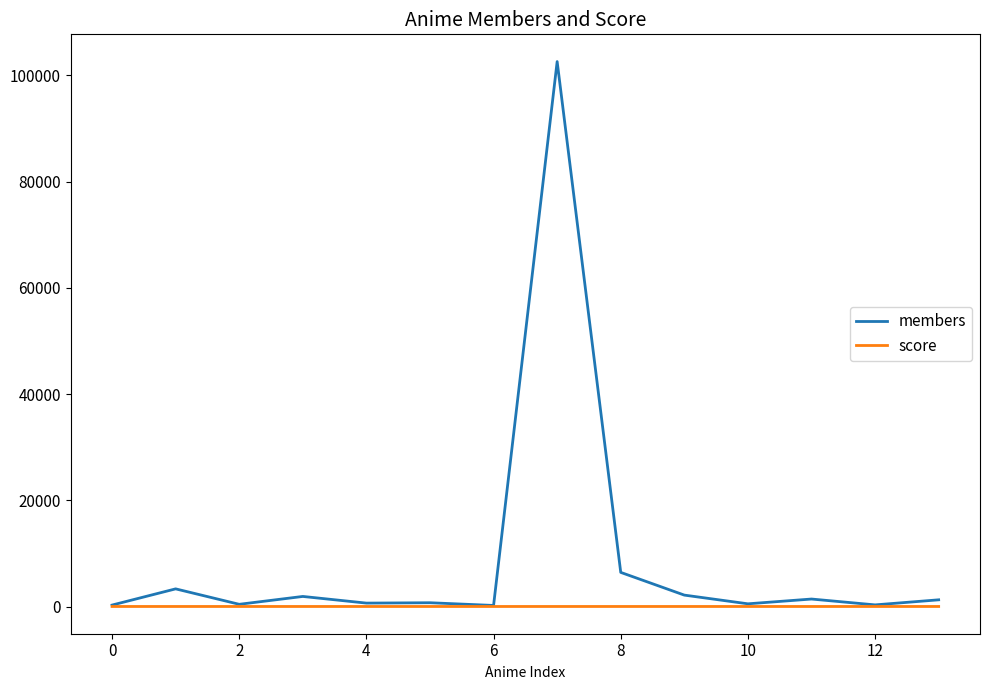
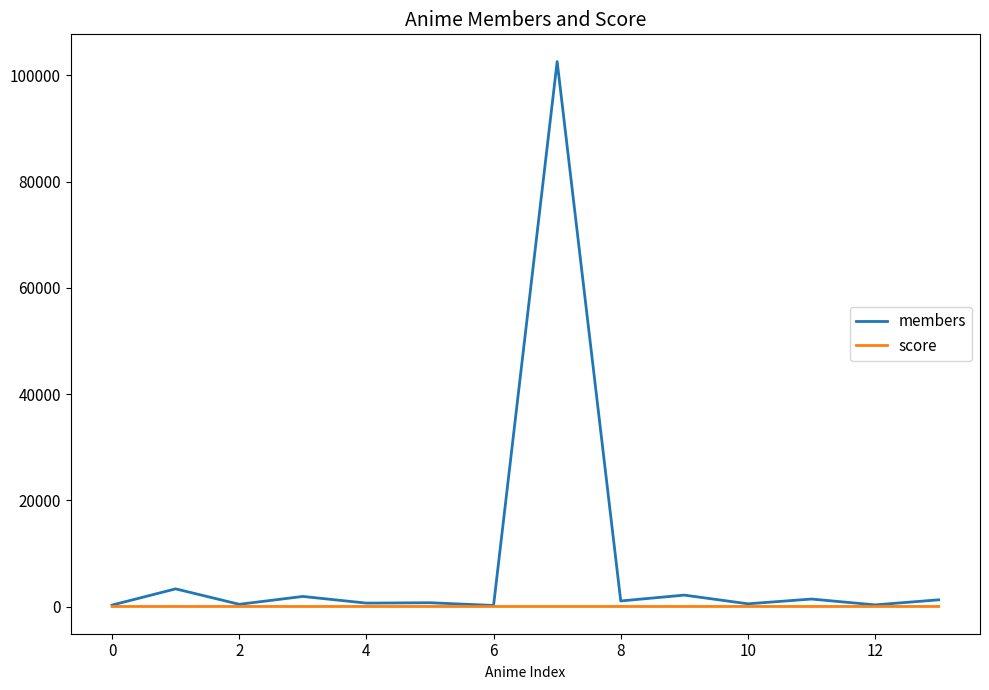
  {
    "members": {
      "4": 1000,
-     "8": 6000,
+     "8": 1000,
      "10": 1000
    },
    "score": {
      "4": 0,
      "8": 0,
      "10": 0
    }
  }
